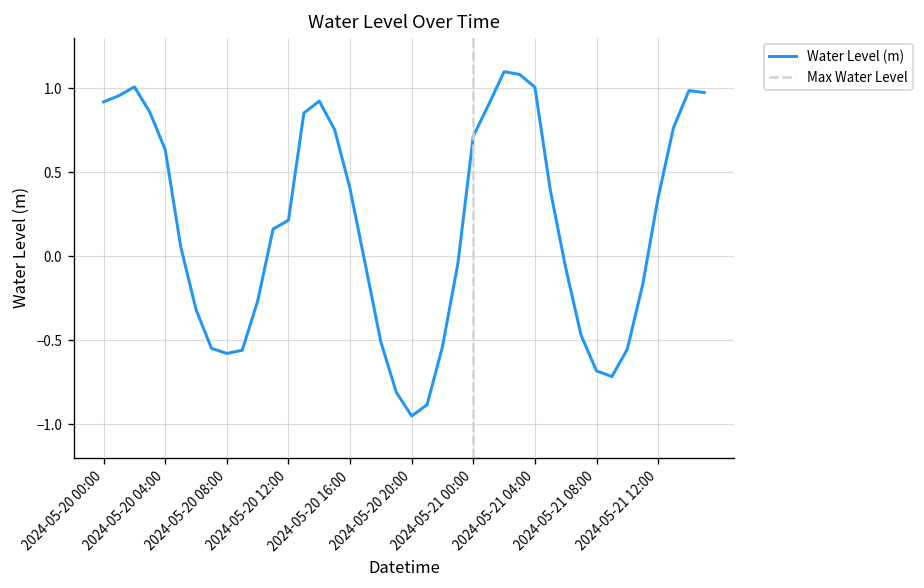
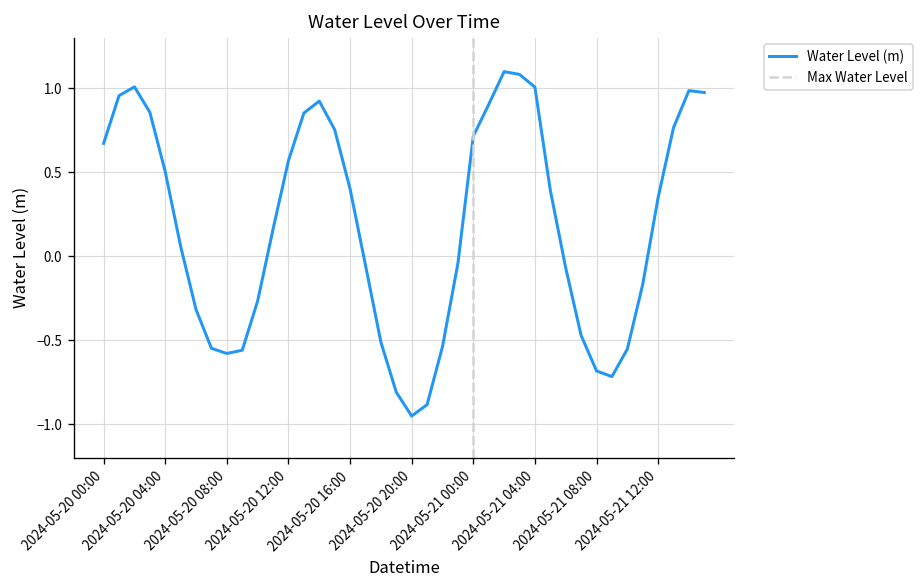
  {
-   "2024-05-20 00:00": 0.92,
-   "2024-05-20 04:00": 0.63,
+   "2024-05-20 00:00": 0.67,
+   "2024-05-20 04:00": 0.50,
    "2024-05-20 08:00": -0.58,
-   "2024-05-20 12:00": 0.21,
+   "2024-05-20 12:00": 0.57,
    "2024-05-20 16:00": 0.40,
    "2024-05-20 20:00": -0.95,
    "2024-05-21 00:00": 0.71,
    "2024-05-21 04:00": 1.01,
    "2024-05-21 08:00": -0.68,
    "2024-05-21 12:00": 0.35
  }
